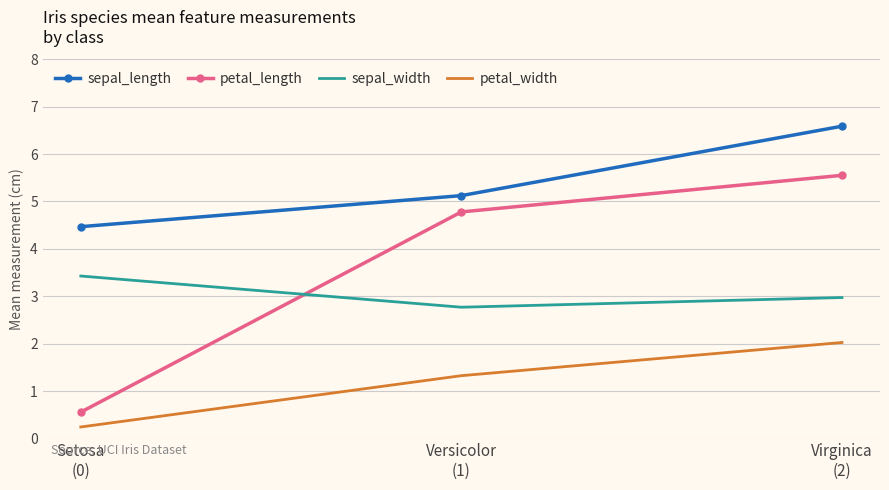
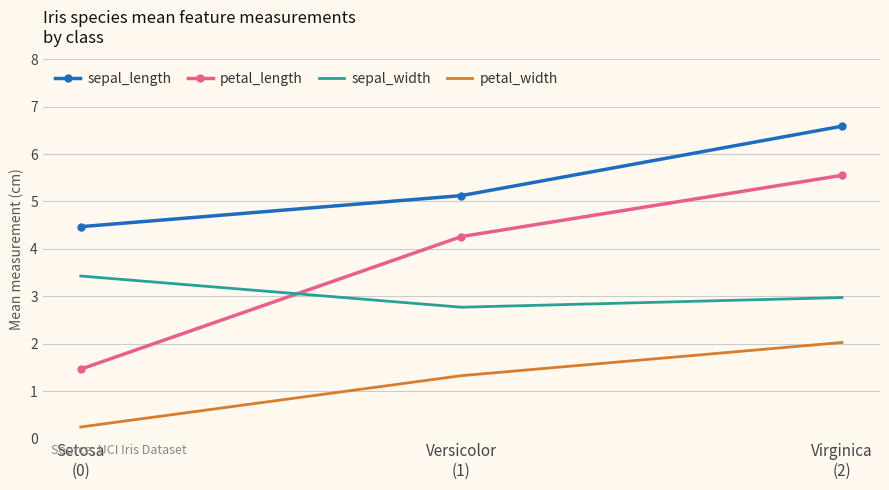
  {
    "sepal_length": {
      "Setosa (0)": 4.5,
      "Versicolor (1)": 5.1,
      "Virginica (2)": 6.6
    },
    "petal_length": {
-     "Setosa (0)": 0.6,
-     "Versicolor (1)": 4.8,
+     "Setosa (0)": 1.5,
+     "Versicolor (1)": 4.3,
      "Virginica (2)": 5.6
    },
    "sepal_width": {
      "Setosa (0)": 3.4,
      "Versicolor (1)": 2.8,
      "Virginica (2)": 3.0
    },
    "petal_width": {
      "Setosa (0)": 0.2,
      "Versicolor (1)": 1.3,
      "Virginica (2)": 2.0
    }
  }
